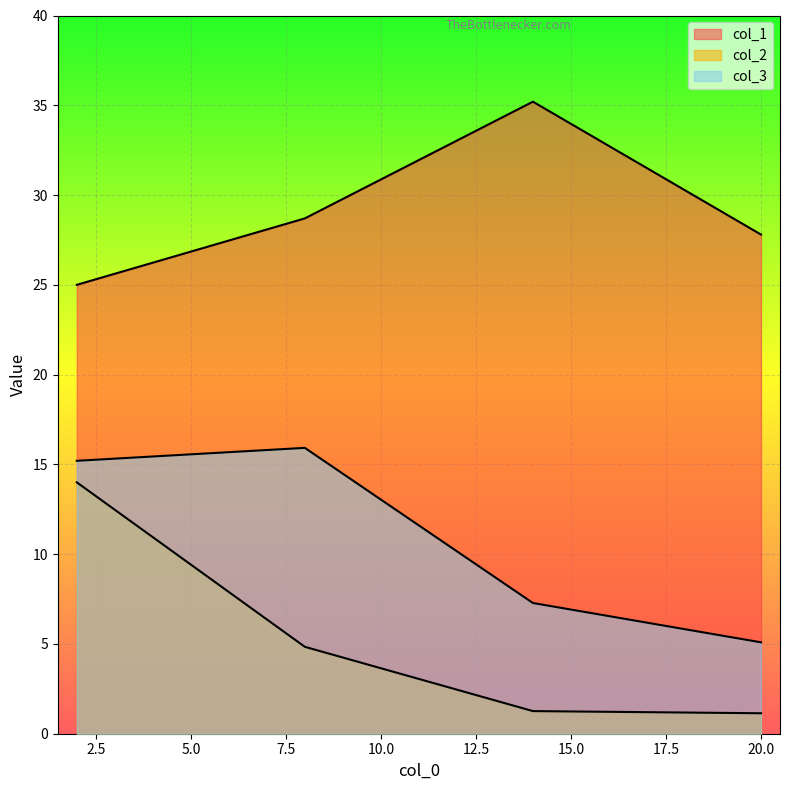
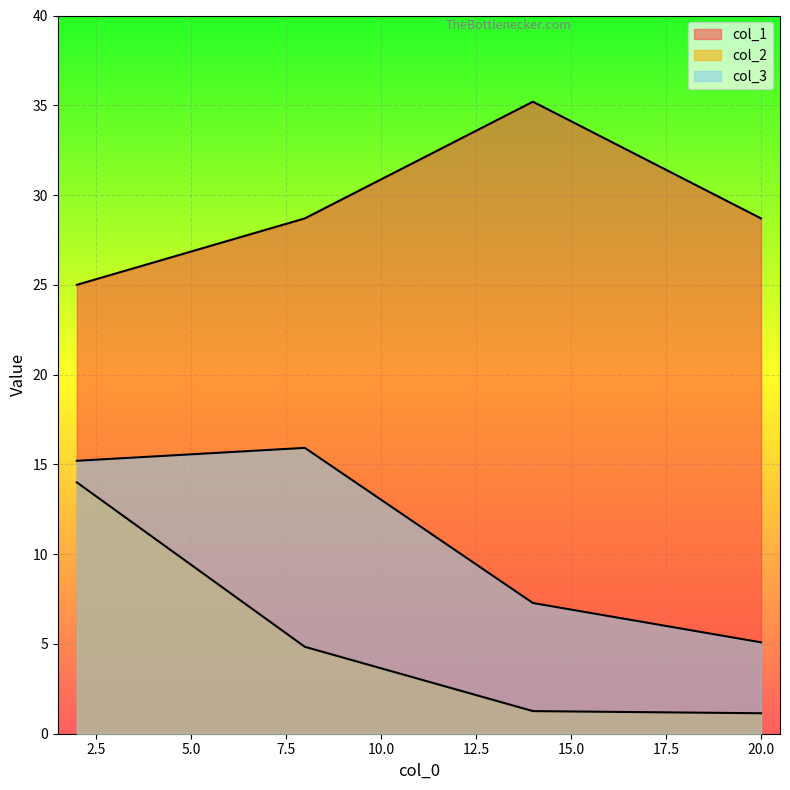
  {
    "col_1": {
-     "20.0": 27.8
+     "20.0": 28.7
    },
    "col_2": {
      "20.0": 1.1
    },
    "col_3": {
      "20.0": 5.1
    }
  }
